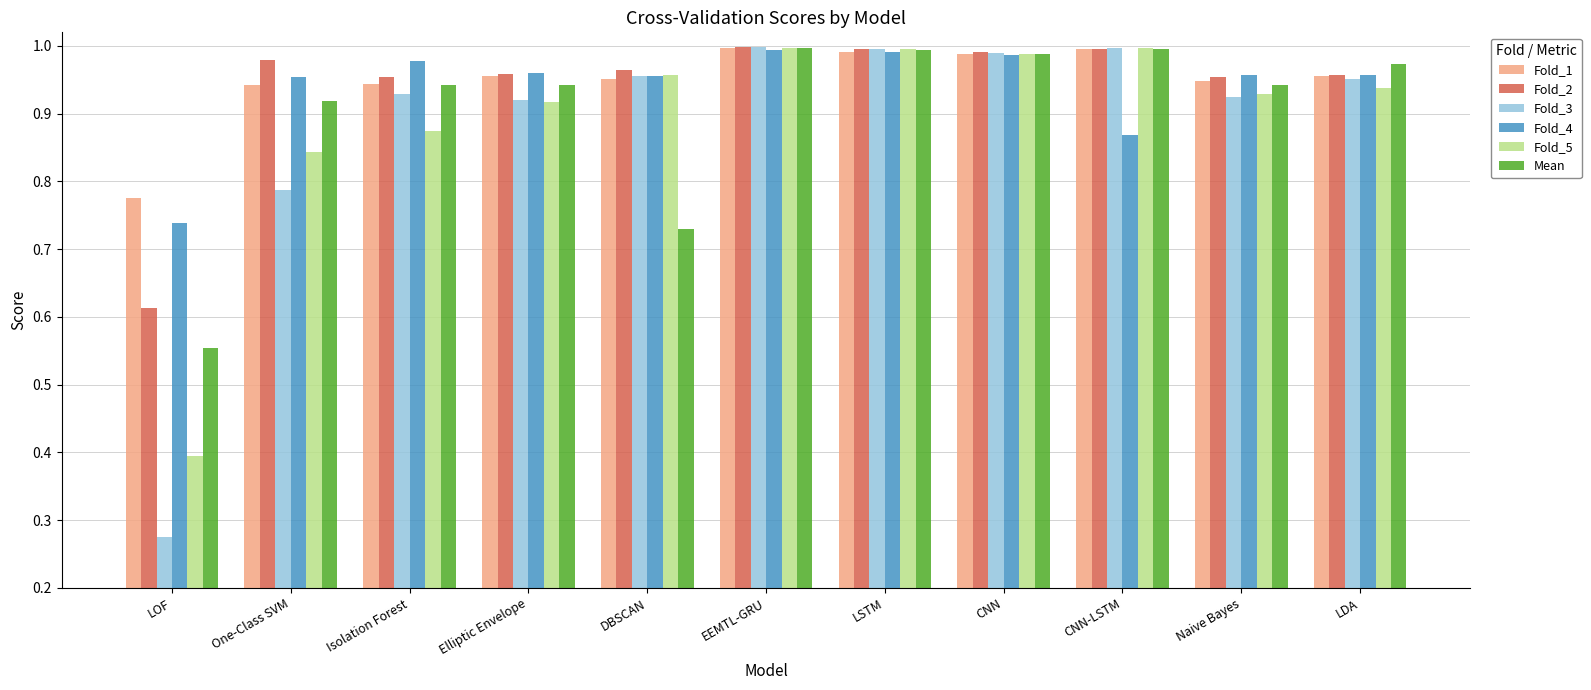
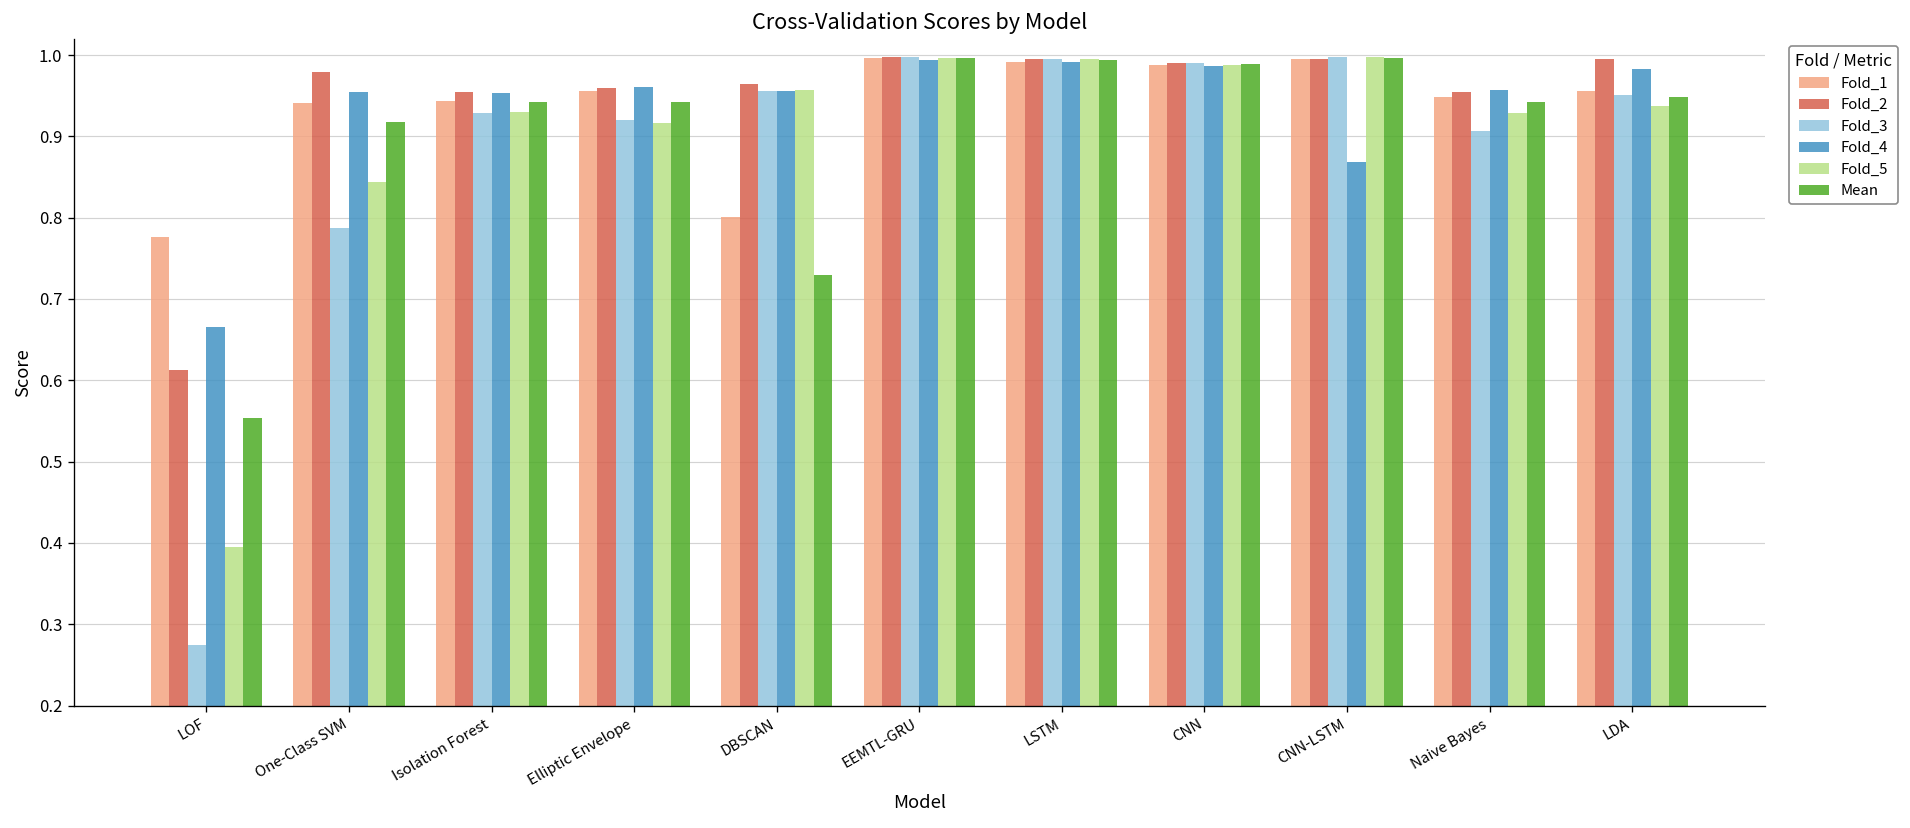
  {
    "Fold_1": {
      "LOF": 0.78,
      "One-Class SVM": 0.94,
      "Isolation Forest": 0.94,
      "Elliptic Envelope": 0.96,
-     "DBSCAN": 0.95,
+     "DBSCAN": 0.80,
      "EEMTL-GRU": 1.00,
      "LSTM": 0.99,
      "CNN": 0.99,
      "CNN-LSTM": 0.99,
      "Naive Bayes": 0.95,
      "LDA": 0.96
    },
    "Fold_2": {
      "LOF": 0.61,
      "One-Class SVM": 0.98,
      "Isolation Forest": 0.95,
      "Elliptic Envelope": 0.96,
      "DBSCAN": 0.96,
      "EEMTL-GRU": 1.00,
      "LSTM": 0.99,
      "CNN": 0.99,
      "CNN-LSTM": 1.00,
      "Naive Bayes": 0.95,
-     "LDA": 0.96
+     "LDA": 0.99
    },
    "Fold_3": {
      "LOF": 0.27,
      "One-Class SVM": 0.79,
      "Isolation Forest": 0.93,
      "Elliptic Envelope": 0.92,
      "DBSCAN": 0.96,
      "EEMTL-GRU": 1.00,
      "LSTM": 1.00,
      "CNN": 0.99,
      "CNN-LSTM": 1.00,
-     "Naive Bayes": 0.93,
+     "Naive Bayes": 0.91,
      "LDA": 0.95
    },
    "Fold_4": {
-     "LOF": 0.74,
+     "LOF": 0.67,
      "One-Class SVM": 0.95,
-     "Isolation Forest": 0.98,
+     "Isolation Forest": 0.95,
      "Elliptic Envelope": 0.96,
      "DBSCAN": 0.96,
      "EEMTL-GRU": 0.99,
      "LSTM": 0.99,
      "CNN": 0.99,
      "CNN-LSTM": 0.87,
      "Naive Bayes": 0.96,
-     "LDA": 0.96
+     "LDA": 0.98
    },
    "Fold_5": {
      "LOF": 0.40,
      "One-Class SVM": 0.84,
-     "Isolation Forest": 0.87,
+     "Isolation Forest": 0.93,
      "Elliptic Envelope": 0.92,
      "DBSCAN": 0.96,
      "EEMTL-GRU": 1.00,
      "LSTM": 1.00,
      "CNN": 0.99,
      "CNN-LSTM": 1.00,
      "Naive Bayes": 0.93,
      "LDA": 0.94
    },
    "Mean": {
      "LOF": 0.55,
      "One-Class SVM": 0.92,
      "Isolation Forest": 0.94,
      "Elliptic Envelope": 0.94,
      "DBSCAN": 0.73,
      "EEMTL-GRU": 1.00,
      "LSTM": 0.99,
      "CNN": 0.99,
      "CNN-LSTM": 1.00,
      "Naive Bayes": 0.94,
-     "LDA": 0.97
+     "LDA": 0.95
    }
  }
